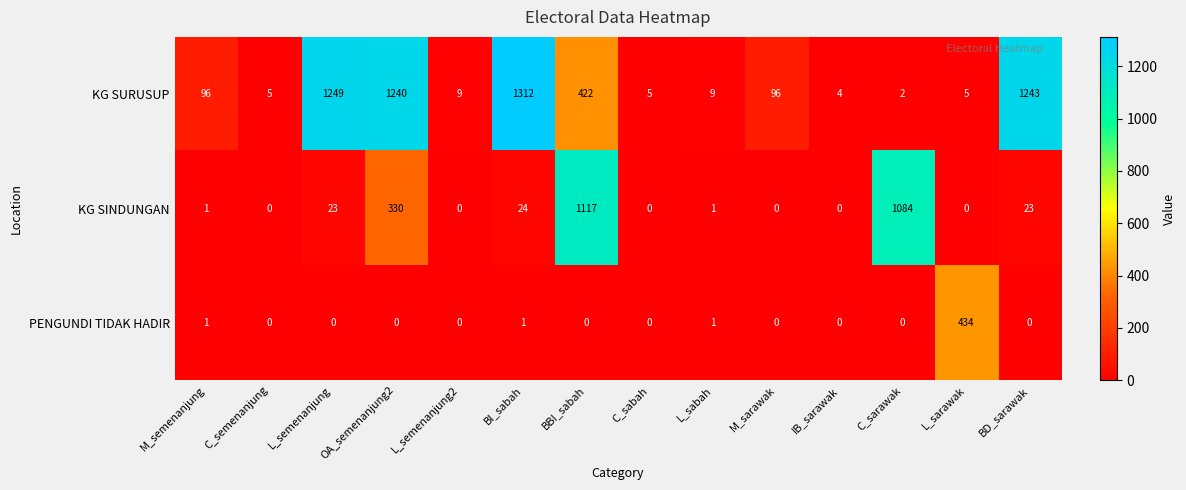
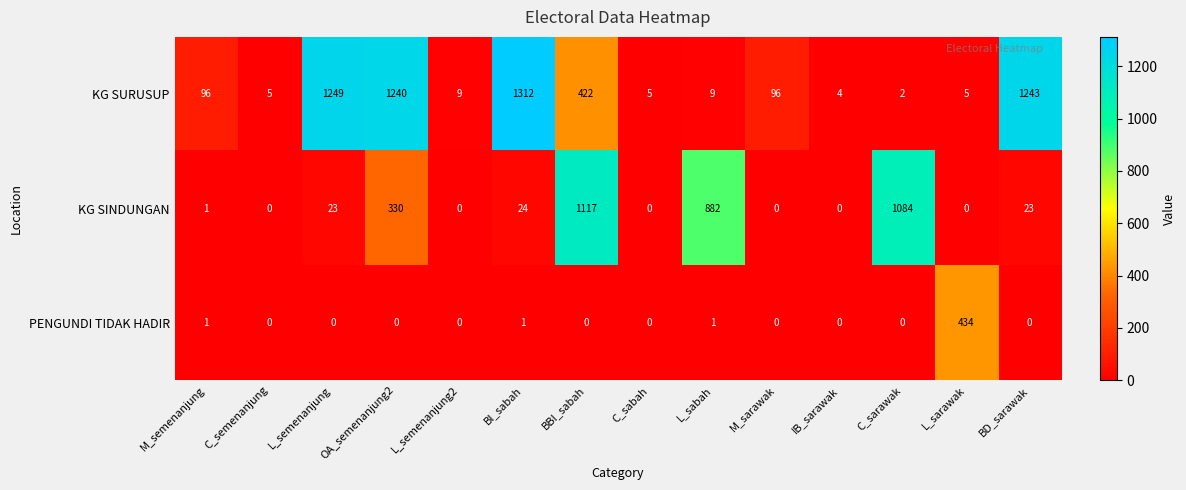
  {
    "KG SURUSUP": {
      "M_semenanjung": 96,
      "C_semenanjung": 5,
      "L_semenanjung": 1249,
      "OA_semenanjung2": 1240,
      "L_semenanjung2": 9,
      "BI_sabah": 1312,
      "BBI_sabah": 422,
      "C_sabah": 5,
      "L_sabah": 9,
      "M_sarawak": 96,
      "IB_sarawak": 4,
      "C_sarawak": 2,
      "BD_sarawak": 1243
    },
    "KG SINDUNGAN": {
      "M_semenanjung": 1,
      "C_semenanjung": 0,
      "L_semenanjung": 23,
      "OA_semenanjung2": 330,
      "L_semenanjung2": 0,
      "BI_sabah": 24,
      "BBI_sabah": 1117,
      "C_sabah": 0,
-     "L_sabah": 1,
+     "L_sabah": 882,
      "M_sarawak": 0,
      "IB_sarawak": 0,
      "C_sarawak": 1084,
      "L_sarawak": 0,
      "BD_sarawak": 23
    },
    "PENGUNDI TIDAK HADIR": {
      "M_semenanjung": 1,
      "C_semenanjung": 0,
      "L_semenanjung": 0,
      "OA_semenanjung2": 0,
      "L_semenanjung2": 0,
      "BI_sabah": 1,
      "BBI_sabah": 0,
      "C_sabah": 0,
      "L_sabah": 1,
      "M_sarawak": 0,
      "IB_sarawak": 0,
      "C_sarawak": 0,
      "L_sarawak": 434,
      "BD_sarawak": 0
    }
  }
